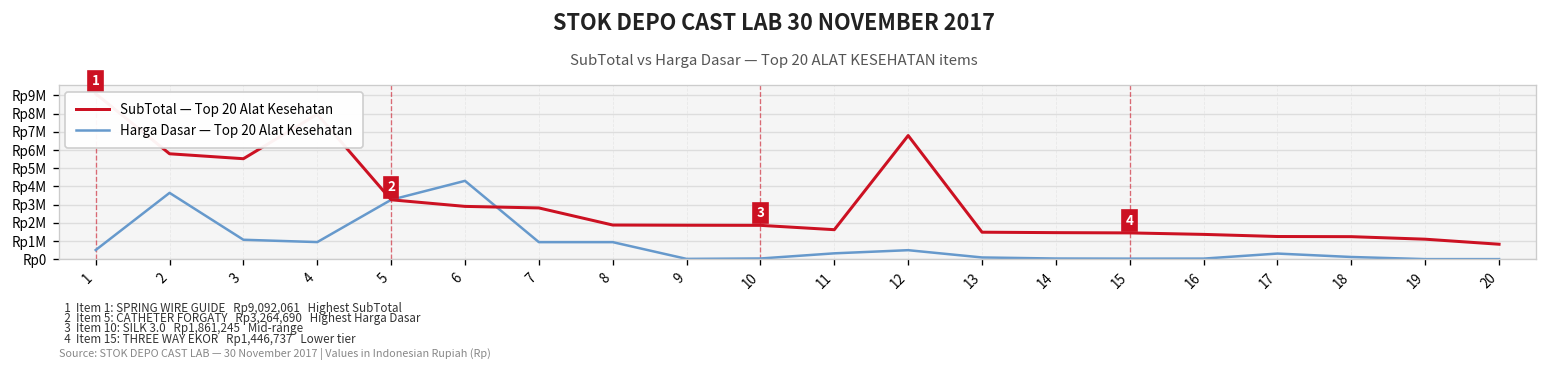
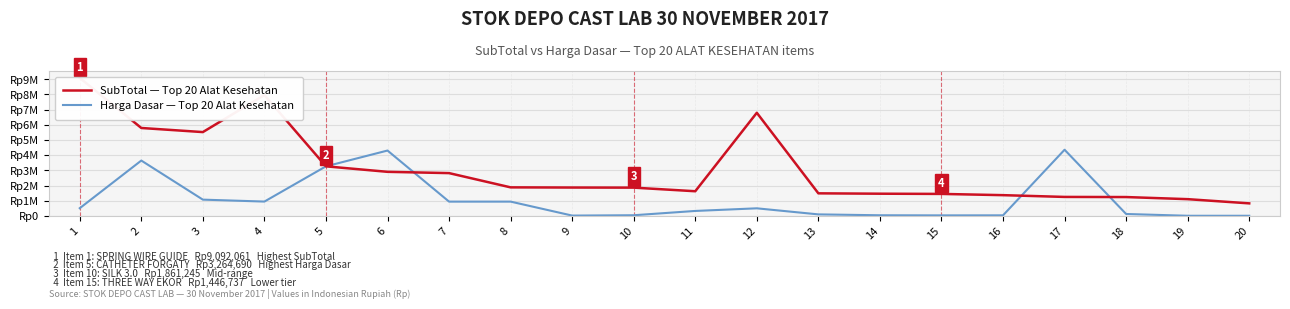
  {
    "SubTotal — Top 20 Alat Kesehatan": {
      "2": "Rp5800000",
      "3": "Rp5500000",
      "6": "Rp2900000",
      "7": "Rp2800000",
      "8": "Rp1900000",
      "9": "Rp1900000",
      "11": "Rp1600000",
      "12": "Rp6800000",
      "13": "Rp1500000",
      "14": "Rp1500000",
      "16": "Rp1400000",
      "17": "Rp1200000",
      "18": "Rp1200000",
      "19": "Rp1100000",
      "20": "Rp800000"
    },
    "Harga Dasar — Top 20 Alat Kesehatan": {
      "1": "Rp500000",
      "2": "Rp3600000",
      "3": "Rp1100000",
      "4": "Rp900000",
      "6": "Rp4300000",
      "7": "Rp900000",
      "8": "Rp900000",
      "9": "Rp0",
      "10": "Rp0",
      "11": "Rp300000",
      "12": "Rp500000",
      "13": "Rp100000",
      "14": "Rp0",
      "15": "Rp0",
      "16": "Rp0",
-     "17": "Rp300000",
+     "17": "Rp4400000",
      "18": "Rp100000",
      "19": "Rp0",
      "20": "Rp0"
    }
  }
